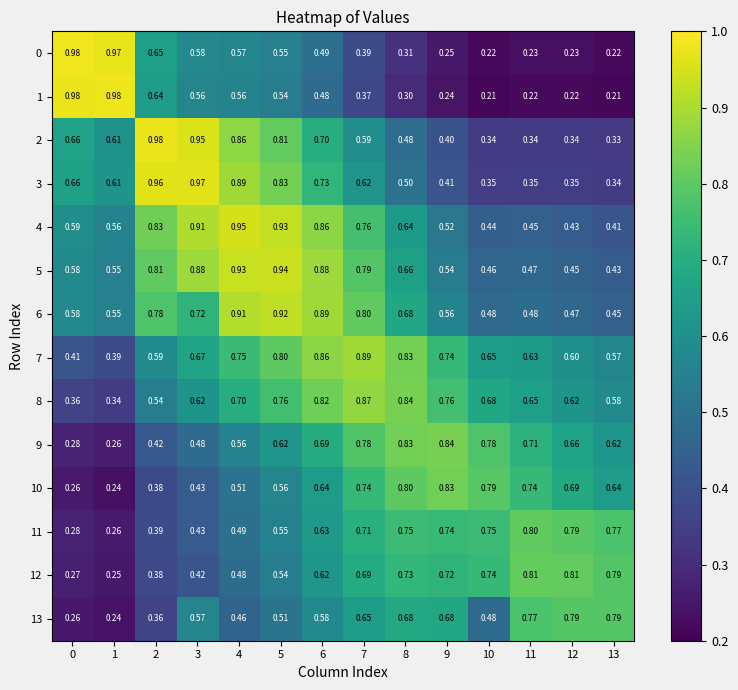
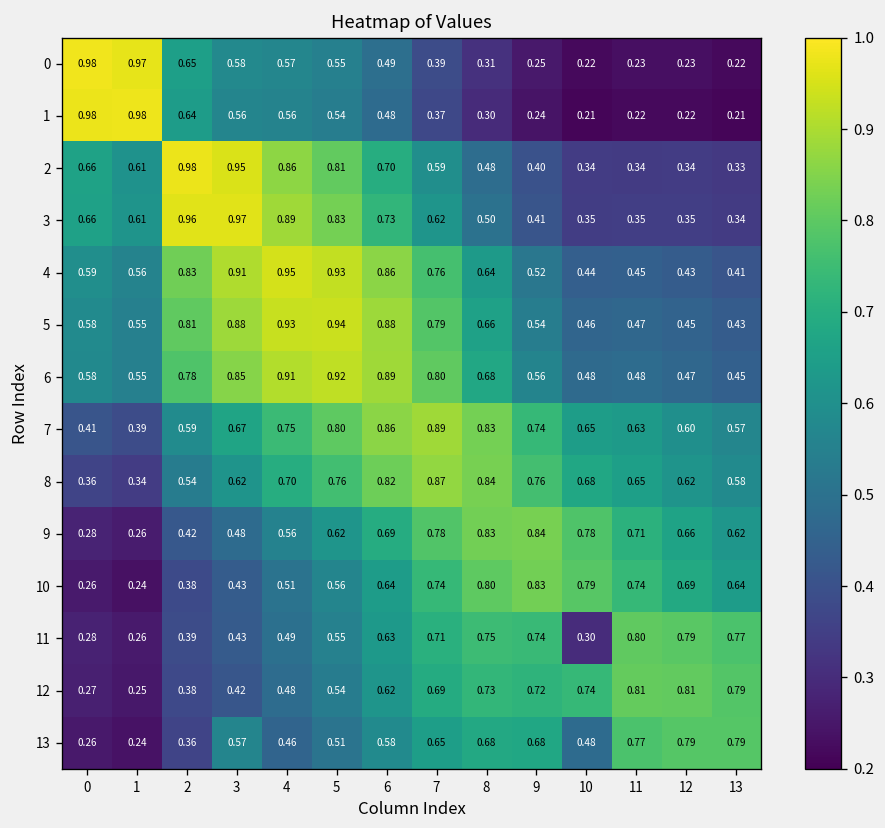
  {
    "0": {
      "0": 0.98,
      "1": 0.97,
      "2": 0.65,
      "3": 0.58,
      "4": 0.57,
      "5": 0.55,
      "6": 0.49,
      "7": 0.39,
      "8": 0.31,
      "9": 0.25,
      "10": 0.22,
      "11": 0.23,
      "12": 0.23,
      "13": 0.22
    },
    "1": {
      "0": 0.98,
      "1": 0.98,
      "2": 0.64,
      "3": 0.56,
      "4": 0.56,
      "5": 0.54,
      "6": 0.48,
      "7": 0.37,
      "8": 0.30,
      "9": 0.24,
      "10": 0.21,
      "11": 0.22,
      "12": 0.22,
      "13": 0.21
    },
    "2": {
      "0": 0.66,
      "1": 0.61,
      "2": 0.98,
      "3": 0.95,
      "4": 0.86,
      "5": 0.81,
      "6": 0.70,
      "7": 0.59,
      "8": 0.48,
      "9": 0.40,
      "10": 0.34,
      "11": 0.34,
      "12": 0.34,
      "13": 0.33
    },
    "3": {
      "0": 0.66,
      "1": 0.61,
      "2": 0.96,
      "3": 0.97,
      "4": 0.89,
      "5": 0.83,
      "6": 0.73,
      "7": 0.62,
      "8": 0.50,
      "9": 0.41,
      "10": 0.35,
      "11": 0.35,
      "12": 0.35,
      "13": 0.34
    },
    "4": {
      "0": 0.59,
      "1": 0.56,
      "2": 0.83,
      "3": 0.91,
      "4": 0.95,
      "5": 0.93,
      "6": 0.86,
      "7": 0.76,
      "8": 0.64,
      "9": 0.52,
      "10": 0.44,
      "11": 0.45,
      "12": 0.43,
      "13": 0.41
    },
    "5": {
      "0": 0.58,
      "1": 0.55,
      "2": 0.81,
      "3": 0.88,
      "4": 0.93,
      "5": 0.94,
      "6": 0.88,
      "7": 0.79,
      "8": 0.66,
      "9": 0.54,
      "10": 0.46,
      "11": 0.47,
      "12": 0.45,
      "13": 0.43
    },
    "6": {
      "0": 0.58,
      "1": 0.55,
      "2": 0.78,
-     "3": 0.72,
+     "3": 0.85,
      "4": 0.91,
      "5": 0.92,
      "6": 0.89,
      "7": 0.80,
      "8": 0.68,
      "9": 0.56,
      "10": 0.48,
      "11": 0.48,
      "12": 0.47,
      "13": 0.45
    },
    "7": {
      "0": 0.41,
      "1": 0.39,
      "2": 0.59,
      "3": 0.67,
      "4": 0.75,
      "5": 0.80,
      "6": 0.86,
      "7": 0.89,
      "8": 0.83,
      "9": 0.74,
      "10": 0.65,
      "11": 0.63,
      "12": 0.60,
      "13": 0.57
    },
    "8": {
      "0": 0.36,
      "1": 0.34,
      "2": 0.54,
      "3": 0.62,
      "4": 0.70,
      "5": 0.76,
      "6": 0.82,
      "7": 0.87,
      "8": 0.84,
      "9": 0.76,
      "10": 0.68,
      "11": 0.65,
      "12": 0.62,
      "13": 0.58
    },
    "9": {
      "0": 0.28,
      "1": 0.26,
      "2": 0.42,
      "3": 0.48,
      "4": 0.56,
      "5": 0.62,
      "6": 0.69,
      "7": 0.78,
      "8": 0.83,
      "9": 0.84,
      "10": 0.78,
      "11": 0.71,
      "12": 0.66,
      "13": 0.62
    },
    "10": {
      "0": 0.26,
      "1": 0.24,
      "2": 0.38,
      "3": 0.43,
      "4": 0.51,
      "5": 0.56,
      "6": 0.64,
      "7": 0.74,
      "8": 0.80,
      "9": 0.83,
      "10": 0.79,
      "11": 0.74,
      "12": 0.69,
      "13": 0.64
    },
    "11": {
      "0": 0.28,
      "1": 0.26,
      "2": 0.39,
      "3": 0.43,
      "4": 0.49,
      "5": 0.55,
      "6": 0.63,
      "7": 0.71,
      "8": 0.75,
      "9": 0.74,
-     "10": 0.75,
+     "10": 0.30,
      "11": 0.80,
      "12": 0.79,
      "13": 0.77
    },
    "12": {
      "0": 0.27,
      "1": 0.25,
      "2": 0.38,
      "3": 0.42,
      "4": 0.48,
      "5": 0.54,
      "6": 0.62,
      "7": 0.69,
      "8": 0.73,
      "9": 0.72,
      "10": 0.74,
      "11": 0.81,
      "12": 0.81,
      "13": 0.79
    },
    "13": {
      "0": 0.26,
      "1": 0.24,
      "2": 0.36,
      "3": 0.57,
      "4": 0.46,
      "5": 0.51,
      "6": 0.58,
      "7": 0.65,
      "8": 0.68,
      "9": 0.68,
      "10": 0.48,
      "11": 0.77,
      "12": 0.79,
      "13": 0.79
    }
  }
